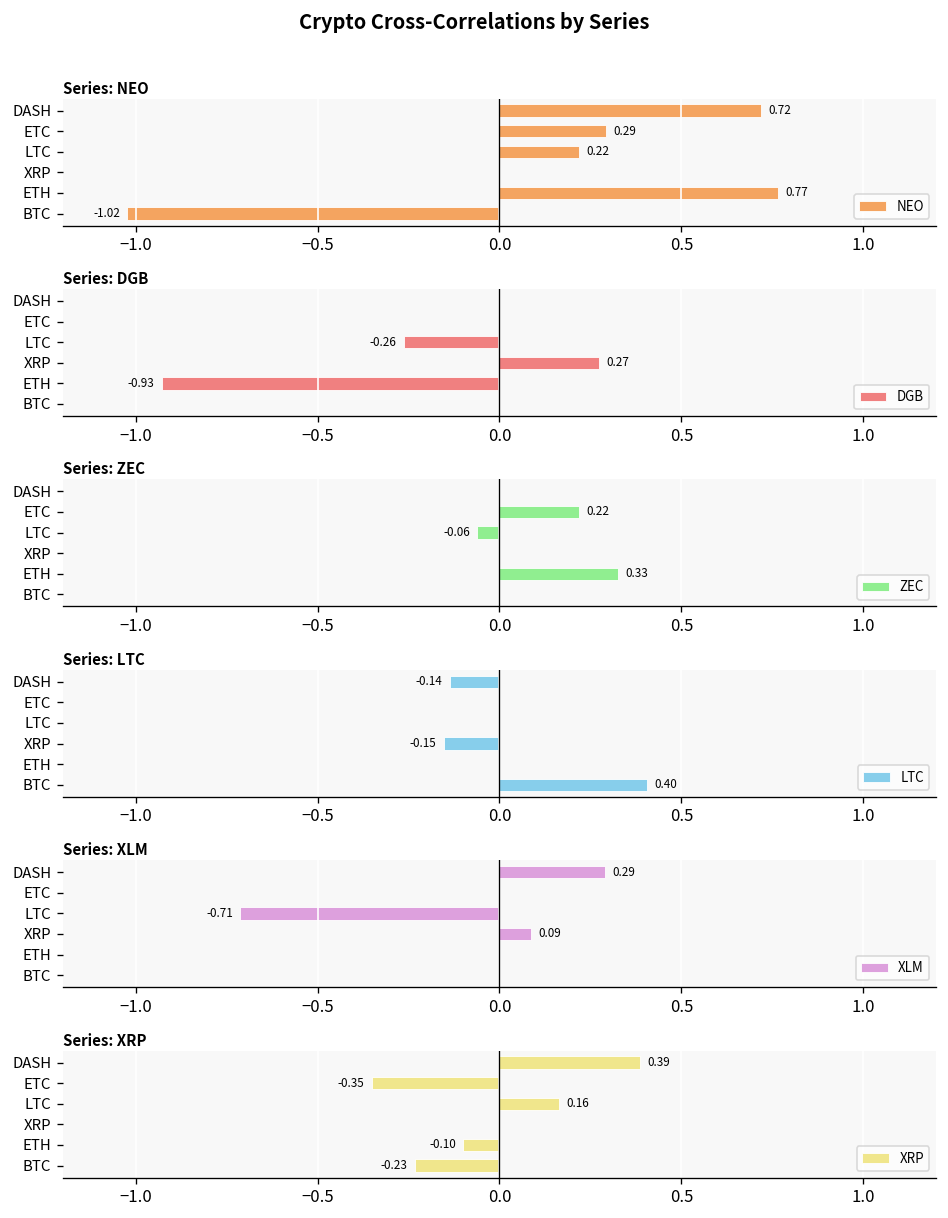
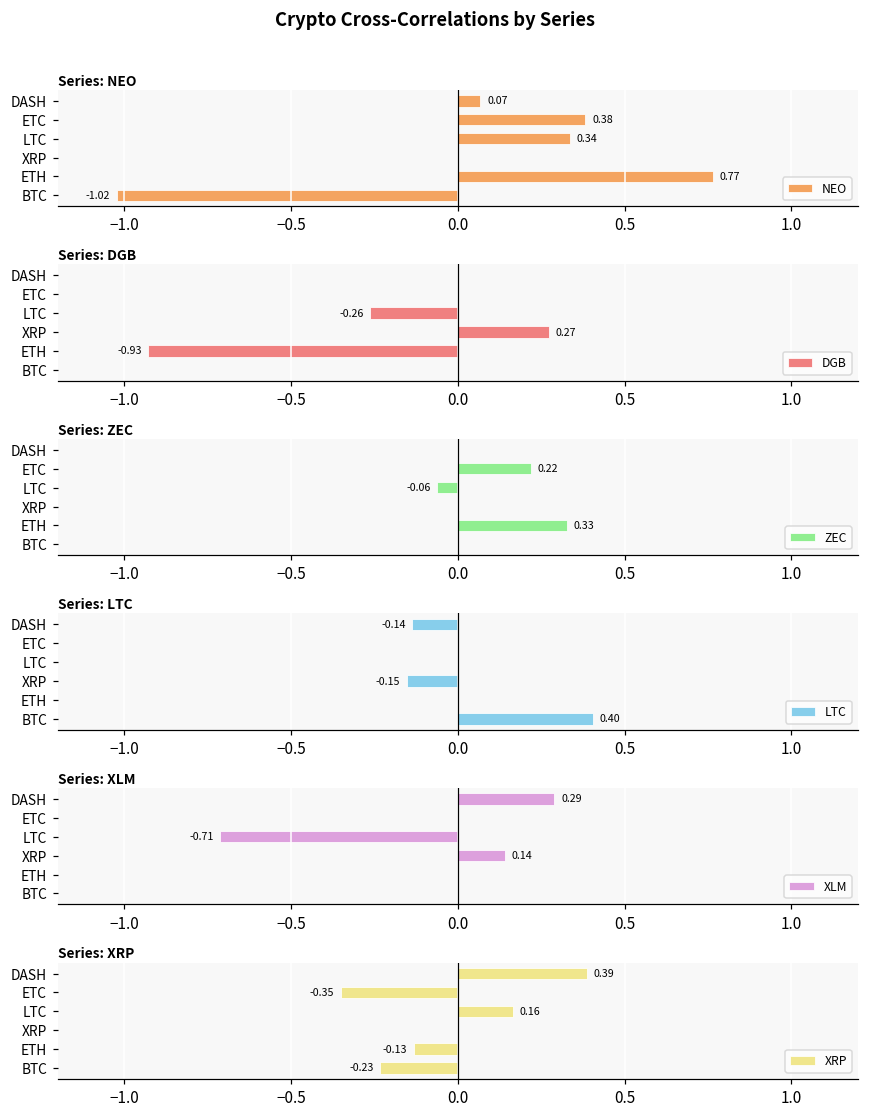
  {
    "Series: NEO": {
-     "DASH": 0.72,
-     "ETC": 0.29,
-     "LTC": 0.22,
+     "DASH": 0.07,
+     "ETC": 0.38,
+     "LTC": 0.34,
      "ETH": 0.77,
      "BTC": -1.02
    },
    "Series: DGB": {
      "LTC": -0.26,
      "XRP": 0.27,
      "ETH": -0.93
    },
    "Series: ZEC": {
      "ETC": 0.22,
      "LTC": -0.06,
      "ETH": 0.33
    },
    "Series: LTC": {
      "DASH": -0.14,
      "XRP": -0.15,
      "BTC": 0.40
    },
    "Series: XLM": {
      "DASH": 0.29,
      "LTC": -0.71,
-     "XRP": 0.09
+     "XRP": 0.14
    },
    "Series: XRP": {
      "DASH": 0.39,
      "ETC": -0.35,
      "LTC": 0.16,
-     "ETH": -0.10,
+     "ETH": -0.13,
      "BTC": -0.23
    }
  }
